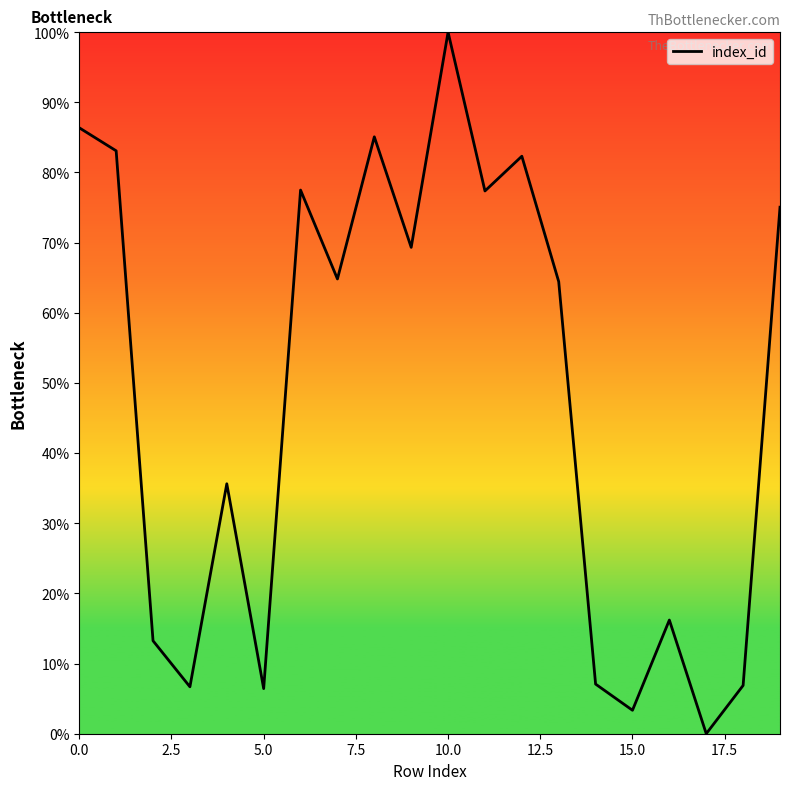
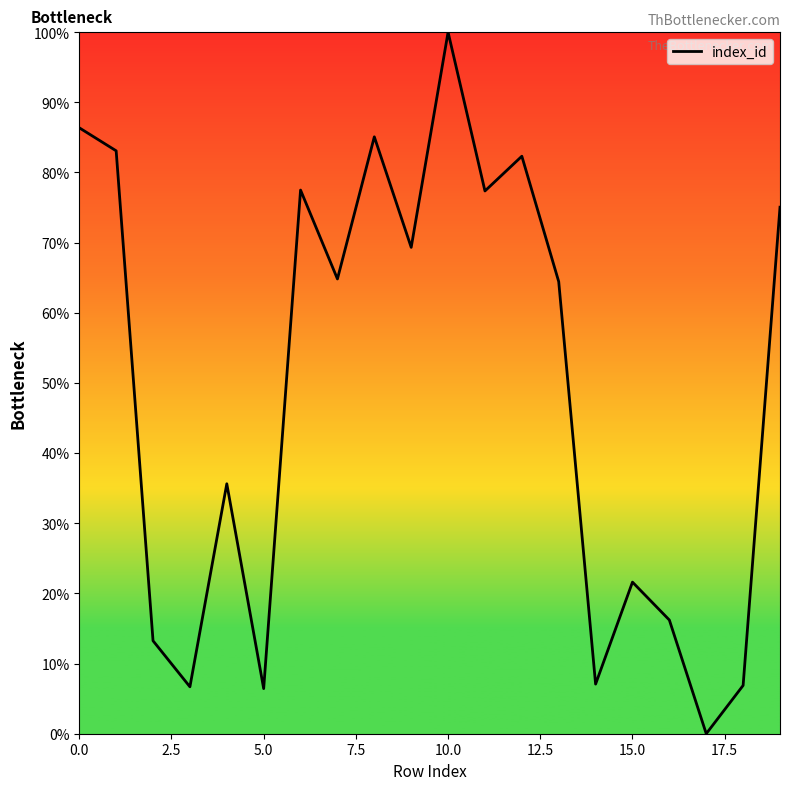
  {
    "0.0": "86%",
    "5.0": "6%",
    "10.0": "100%",
-   "15.0": "3%"
+   "15.0": "22%"
  }
